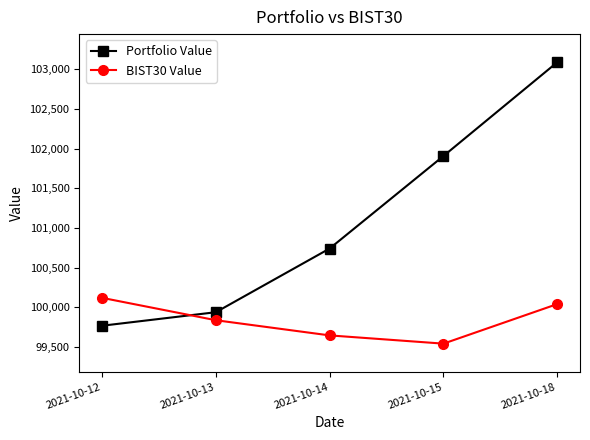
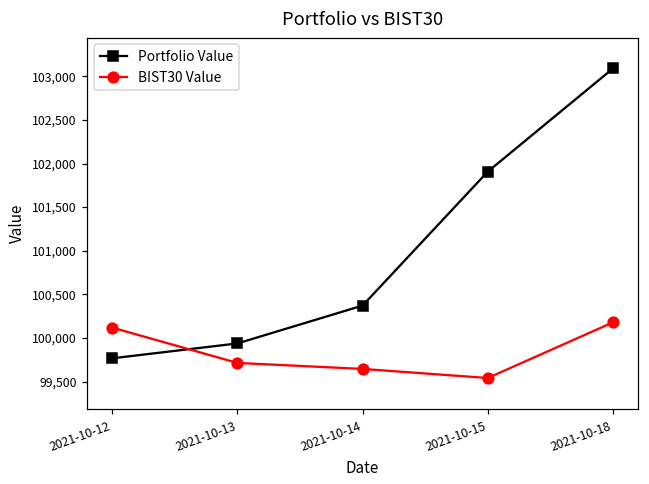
  {
    "Portfolio Value": {
      "2021-10-12": "99,800",
      "2021-10-13": "99,900",
-     "2021-10-14": "100,700",
+     "2021-10-14": "100,400",
      "2021-10-15": "101,900",
      "2021-10-18": "103,100"
    },
    "BIST30 Value": {
      "2021-10-12": "100,100",
-     "2021-10-13": "99,800",
+     "2021-10-13": "99,700",
      "2021-10-14": "99,600",
      "2021-10-15": "99,500",
-     "2021-10-18": "100,000"
+     "2021-10-18": "100,200"
    }
  }
